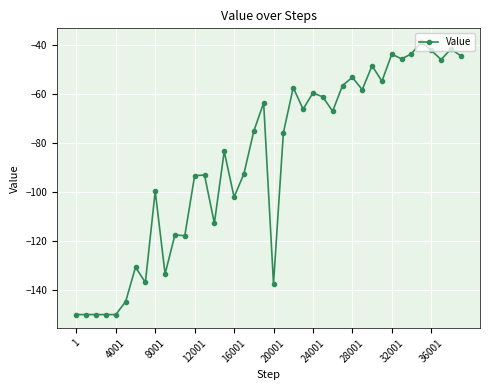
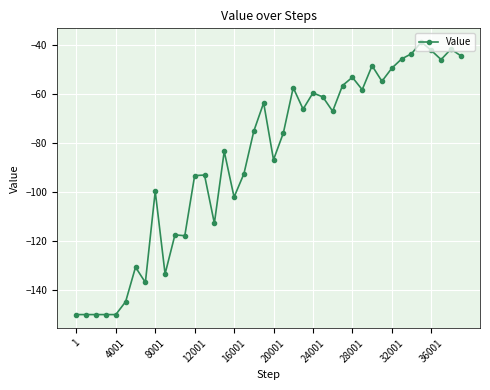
  {
    "4001": -150,
    "8001": -100,
    "12001": -93,
    "16001": -102,
-   "20001": -137,
+   "20001": -87,
    "24001": -59,
    "28001": -53,
-   "32001": -44
+   "32001": -49
  }
